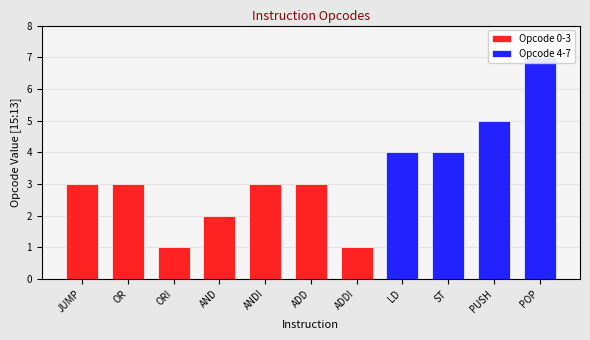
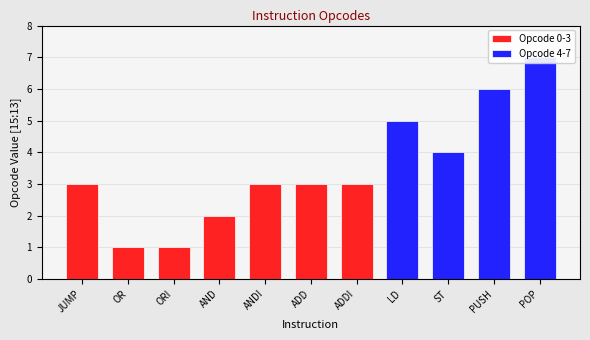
  {
    "Opcode 0-3": {
      "JUMP": 3,
-     "OR": 3,
+     "OR": 1,
      "ORI": 1,
      "AND": 2,
      "ANDI": 3,
      "ADD": 3,
-     "ADDI": 1
+     "ADDI": 3
    },
    "Opcode 4-7": {
-     "LD": 4,
+     "LD": 5,
      "ST": 4,
-     "PUSH": 5
+     "PUSH": 6
    }
  }
